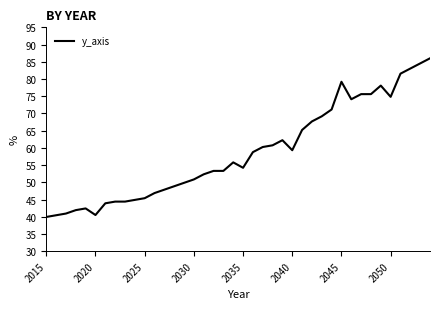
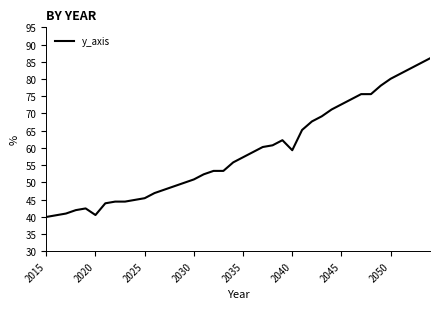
  {
    "2015": 40,
    "2020": 41,
    "2025": 45,
    "2030": 51,
-   "2035": 54,
+   "2035": 57,
    "2040": 59,
-   "2045": 79,
-   "2050": 75
+   "2045": 73,
+   "2050": 80
  }
